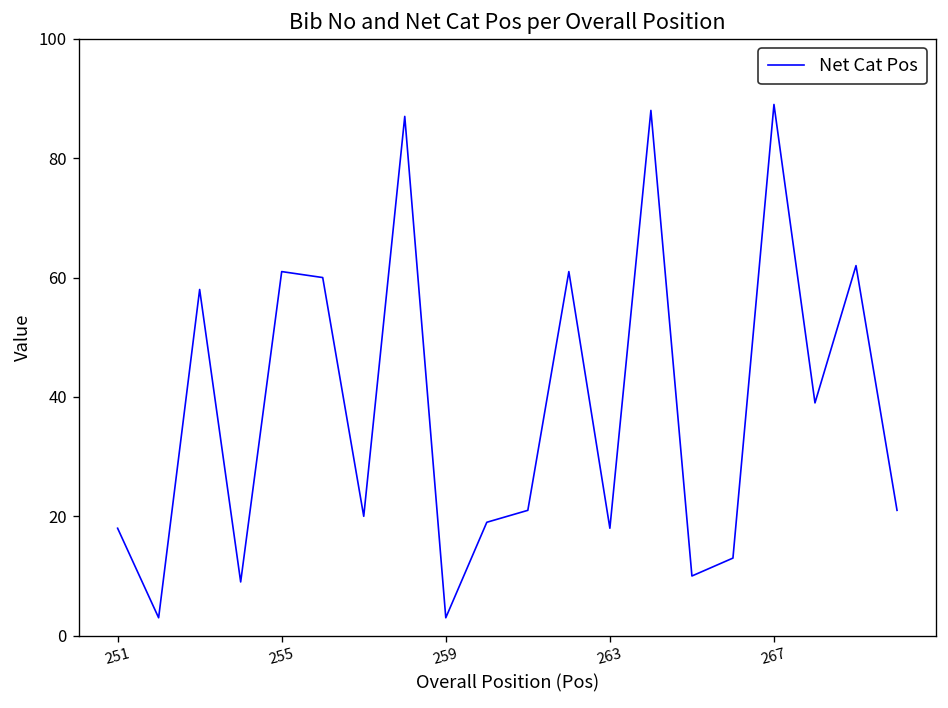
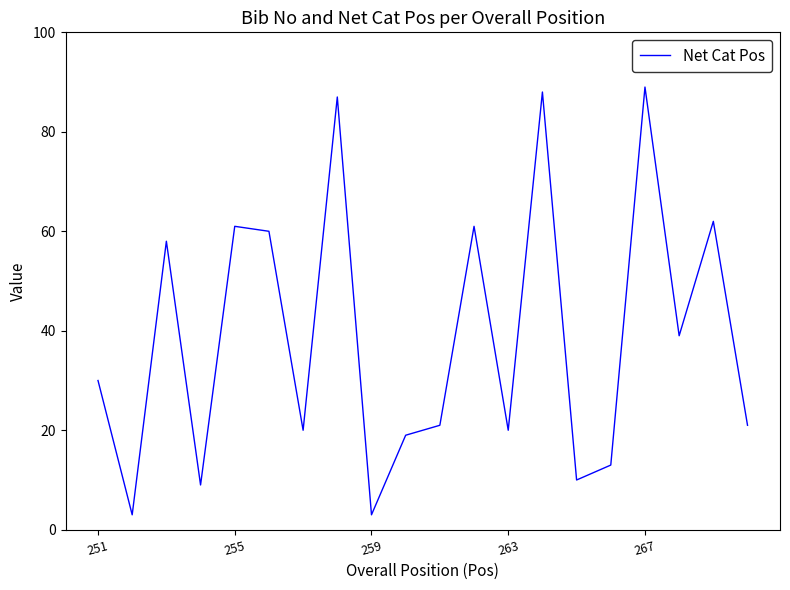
  {
-   "251": 18,
+   "251": 30,
    "255": 61,
    "259": 3,
-   "263": 18,
+   "263": 20,
    "267": 89
  }
